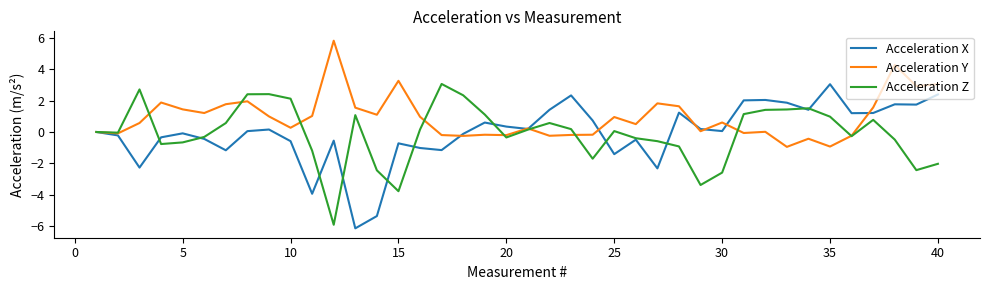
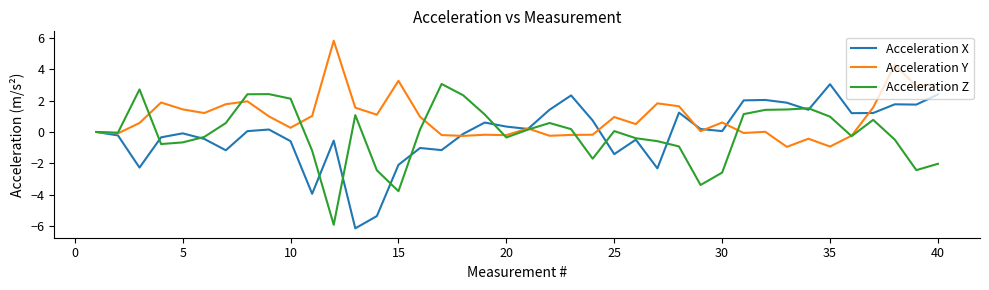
  {
    "Acceleration X": {
      "5": -0.1,
      "10": -0.6,
-     "15": -0.7,
+     "15": -2.1,
      "20": 0.3,
      "25": -1.4,
      "30": 0.1,
      "35": 3.0
    },
    "Acceleration Y": {
      "5": 1.4,
      "10": 0.3,
      "15": 3.3,
      "25": 1.0,
      "30": 0.6,
      "35": -0.9
    },
    "Acceleration Z": {
      "5": -0.7,
      "10": 2.1,
      "15": -3.8,
      "25": 0.1,
      "30": -2.6,
      "35": 1.0,
      "40": -2.0
    }
  }
